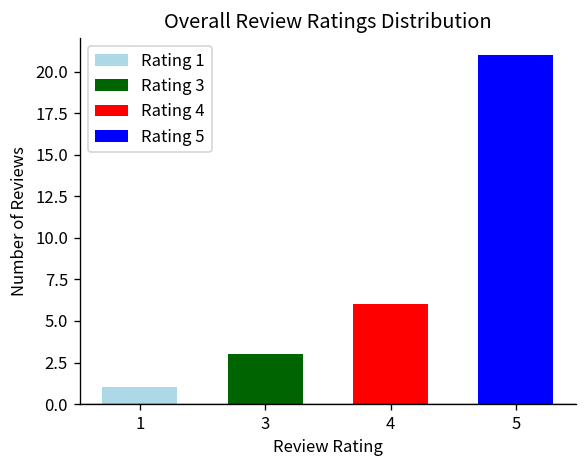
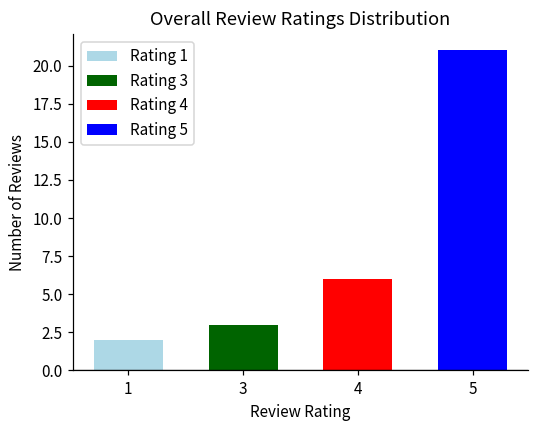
  {
-   "1": 1,
+   "1": 2,
    "3": 3,
    "4": 6,
    "5": 21
  }
